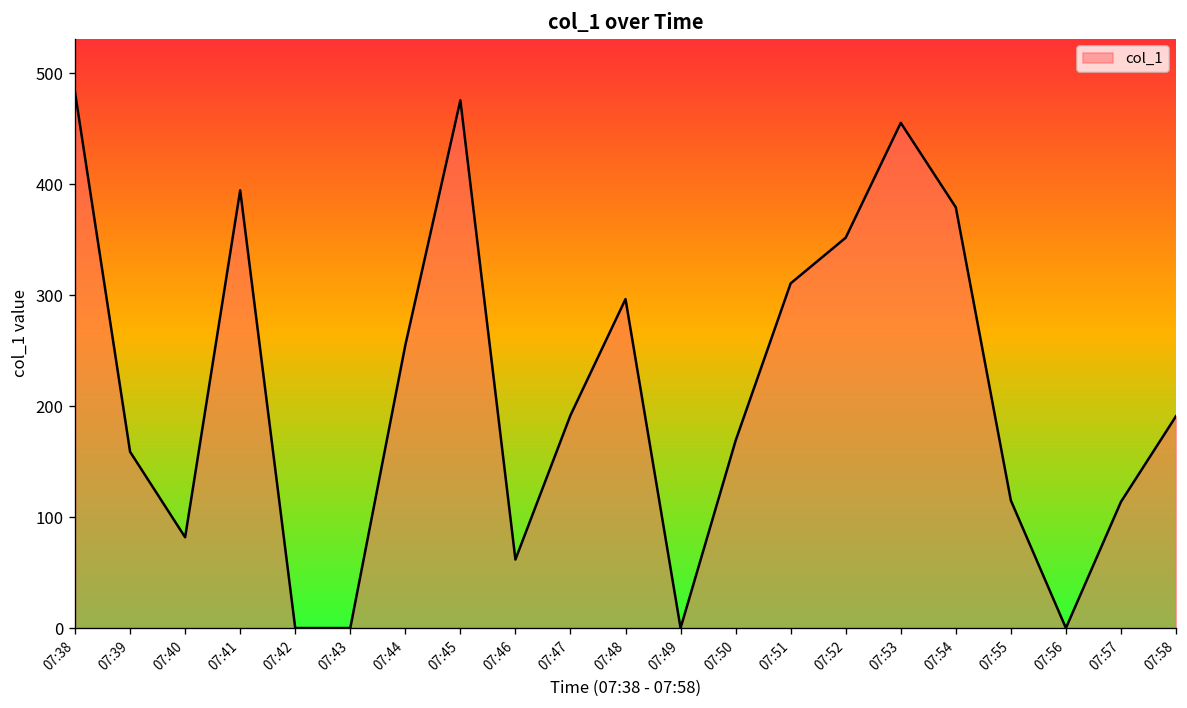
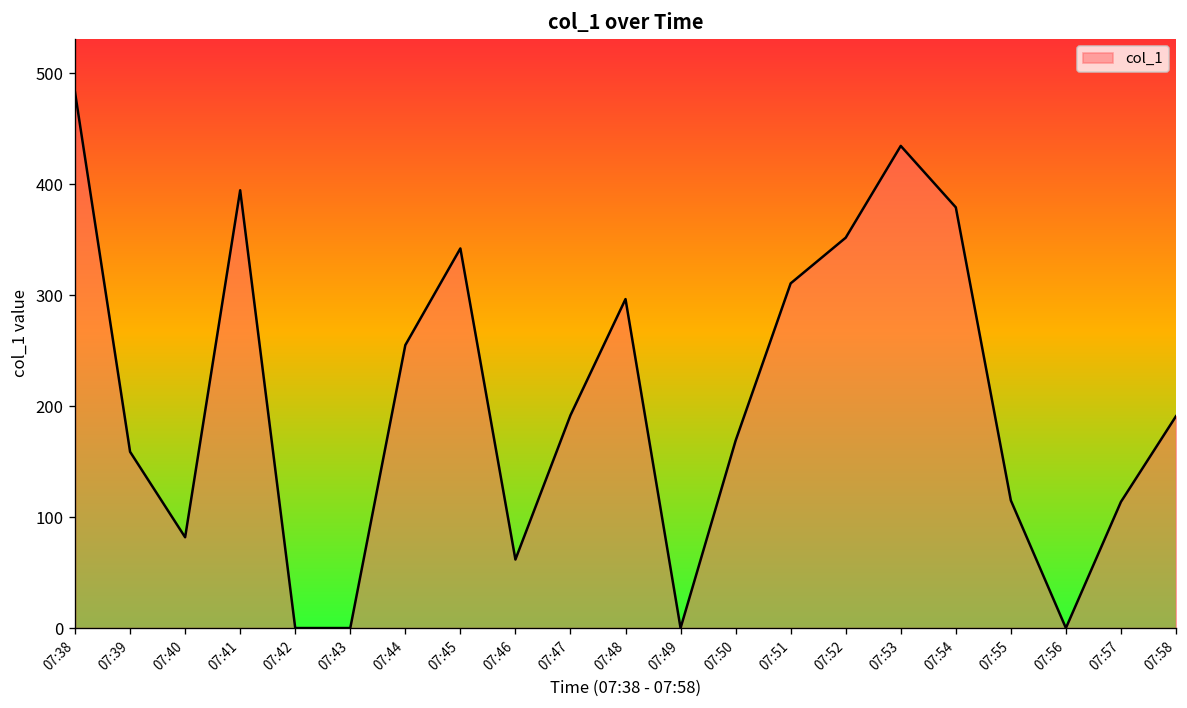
  {
    "07:38": 480,
    "07:39": 160,
    "07:40": 80,
    "07:41": 390,
    "07:42": 0,
    "07:43": 0,
    "07:44": 260,
-   "07:45": 480,
+   "07:45": 340,
    "07:46": 60,
    "07:47": 190,
    "07:48": 300,
    "07:49": 0,
    "07:50": 170,
    "07:51": 310,
    "07:52": 350,
-   "07:53": 460,
+   "07:53": 430,
    "07:54": 380,
    "07:55": 120,
    "07:56": 0,
    "07:57": 110,
    "07:58": 190
  }
